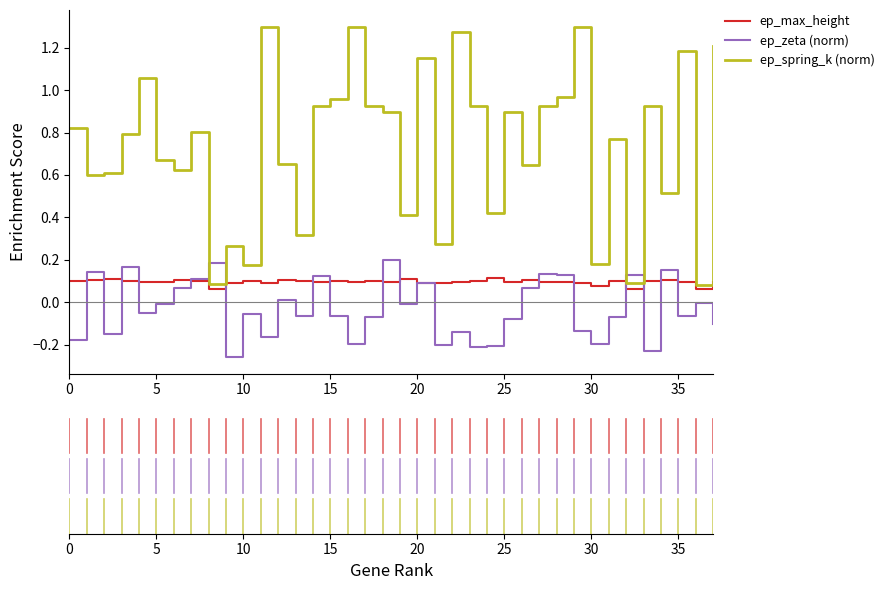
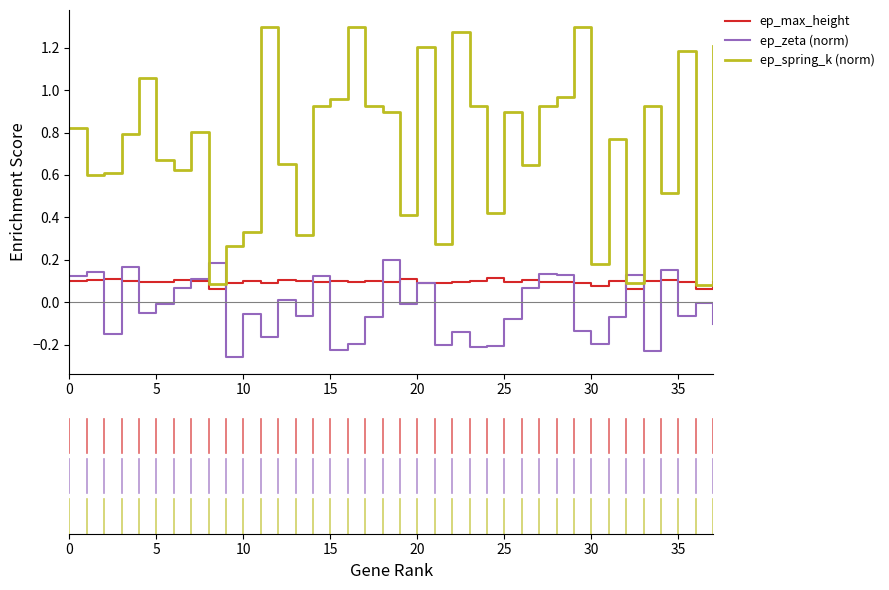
  {
    "ep_max_height": {
      "0": 0.10,
      "5": 0.10,
      "10": 0.10,
      "15": 0.10,
      "25": 0.10,
      "30": 0.08,
      "35": 0.09
    },
    "ep_zeta (norm)": {
-     "0": -0.18,
+     "0": 0.12,
      "5": -0.01,
      "10": -0.06,
-     "15": -0.07,
+     "15": -0.23,
      "25": -0.08,
      "30": -0.20,
      "35": -0.07
    },
    "ep_spring_k (norm)": {
      "0": 0.82,
      "5": 0.67,
-     "10": 0.18,
+     "10": 0.33,
      "15": 0.96,
-     "20": 1.15,
+     "20": 1.20,
      "25": 0.90,
      "30": 0.18,
      "35": 1.19
    }
  }
